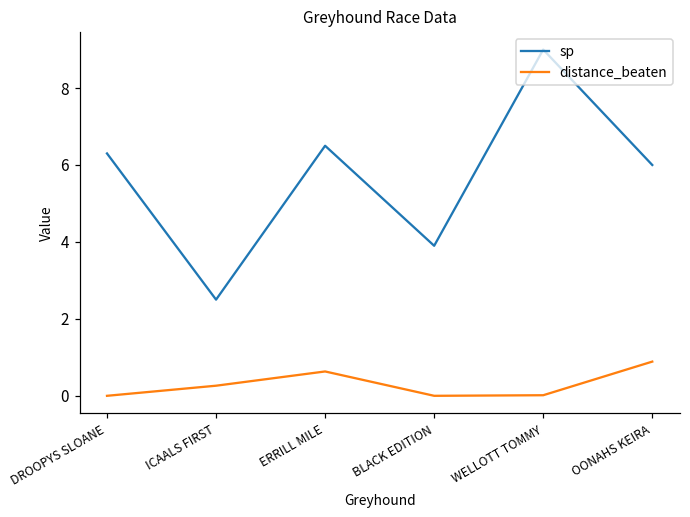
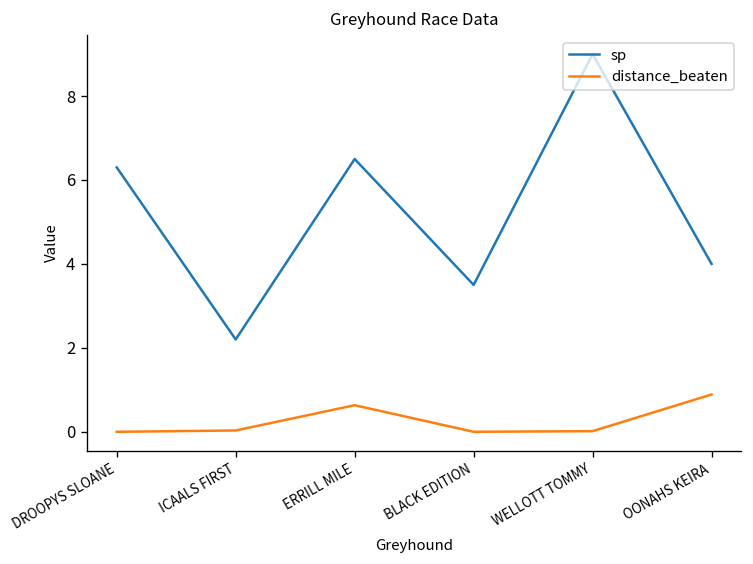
  {
    "sp": {
      "DROOPYS SLOANE": 6.3,
-     "ICAALS FIRST": 2.5,
+     "ICAALS FIRST": 2.2,
      "ERRILL MILE": 6.5,
-     "BLACK EDITION": 3.9,
-     "OONAHS KEIRA": 6
+     "BLACK EDITION": 3.5,
+     "OONAHS KEIRA": 4
    },
    "distance_beaten": {
      "DROOPYS SLOANE": 0.0,
-     "ICAALS FIRST": 0.3,
+     "ICAALS FIRST": 0.0,
      "ERRILL MILE": 0.6,
      "BLACK EDITION": 0.0,
      "WELLOTT TOMMY": 0.0,
      "OONAHS KEIRA": 0.9
    }
  }
